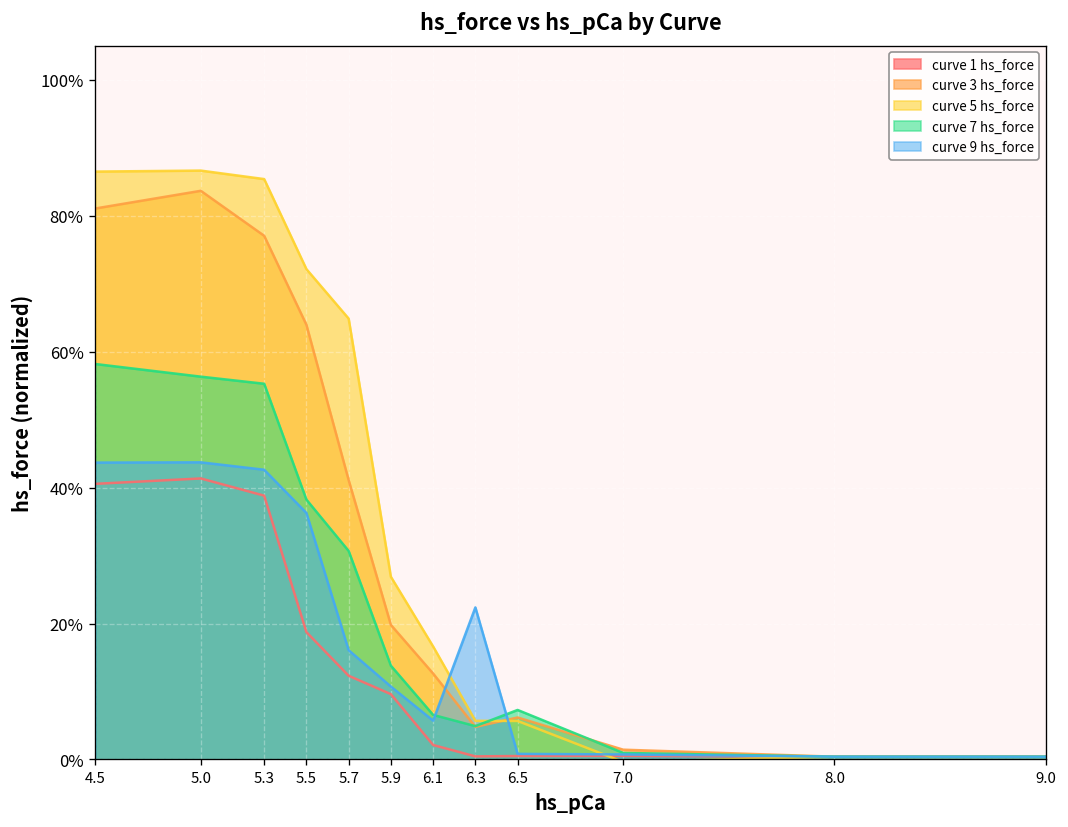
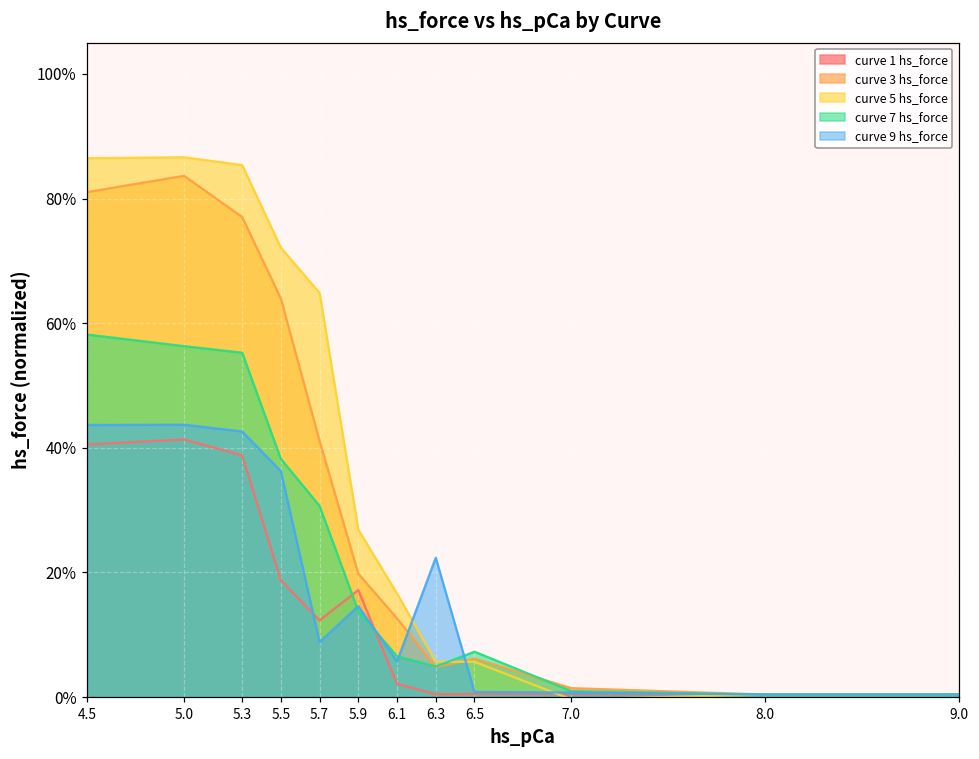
  {
    "curve 1 hs_force": {
      "4.5": "41%",
      "5.0": "41%",
      "5.3": "39%",
      "5.5": "19%",
      "5.7": "12%",
-     "5.9": "10%",
+     "5.9": "17%",
      "6.1": "2%",
      "6.3": "0%"
    },
    "curve 7 hs_force": {
      "4.5": "58%",
      "5.0": "56%",
      "5.3": "55%",
      "5.5": "38%",
      "5.7": "31%",
      "5.9": "14%",
      "6.1": "7%",
      "6.5": "7%"
    },
    "curve 9 hs_force": {
      "4.5": "44%",
      "5.0": "44%",
      "5.3": "43%",
      "5.5": "36%",
-     "5.7": "16%",
-     "5.9": "11%",
+     "5.7": "9%",
+     "5.9": "15%",
      "6.1": "6%",
      "6.3": "22%"
    }
  }
